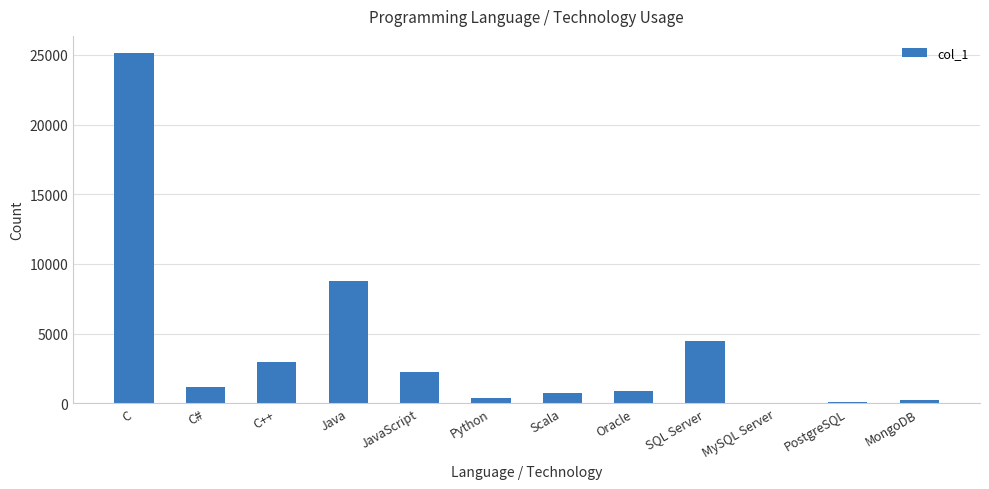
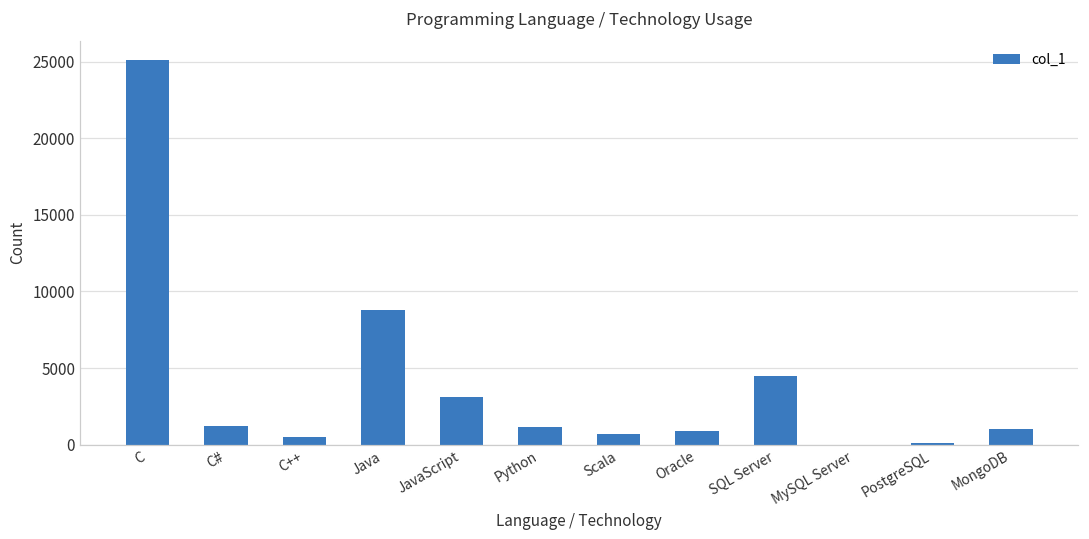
  {
    "C": 25100,
    "C#": 1200,
-   "C++": 3000,
+   "C++": 500,
    "Java": 8800,
-   "JavaScript": 2200,
-   "Python": 400,
+   "JavaScript": 3100,
+   "Python": 1200,
    "Scala": 700,
    "Oracle": 900,
    "SQL Server": 4500,
    "MySQL Server": 0,
-   "MongoDB": 200
+   "MongoDB": 1100
  }
